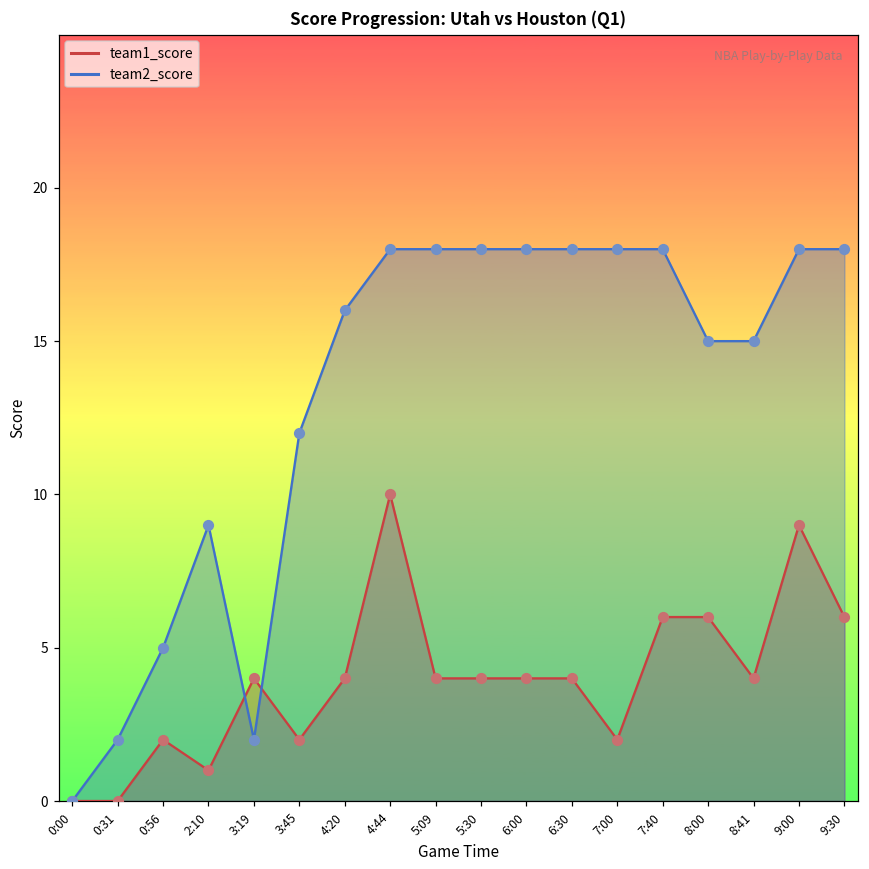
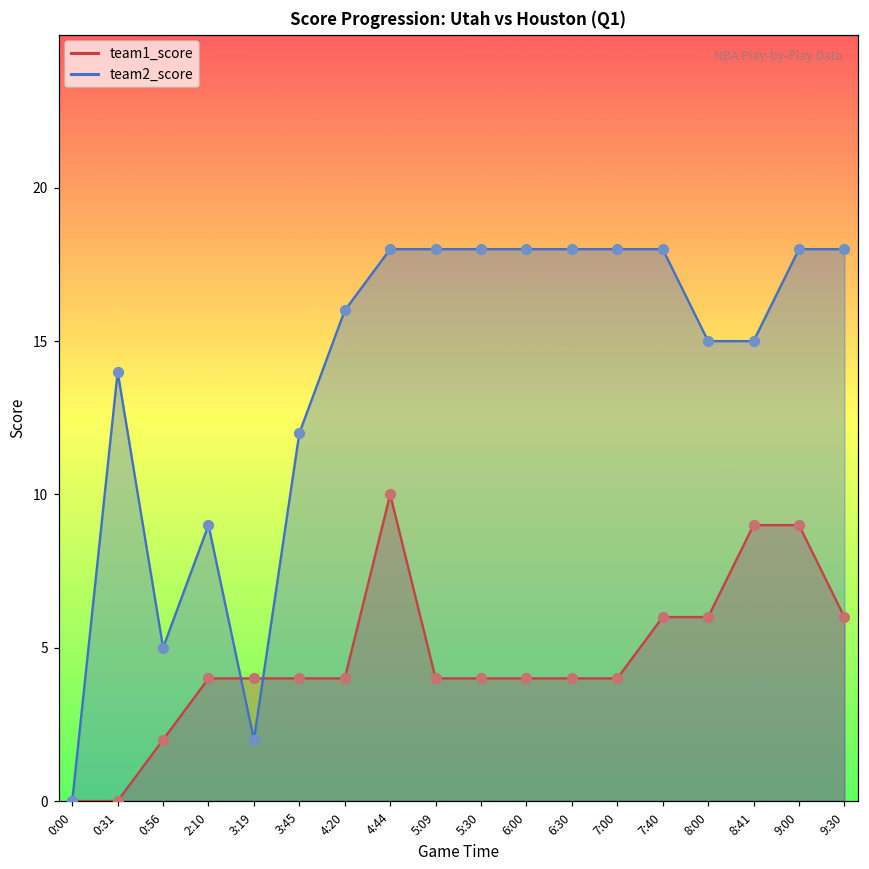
  {
    "team1_score": {
      "0:31": 0,
      "0:56": 2,
-     "2:10": 1,
+     "2:10": 4,
      "3:19": 4,
-     "3:45": 2,
+     "3:45": 4,
      "4:20": 4,
      "4:44": 10,
      "5:09": 4,
      "5:30": 4,
      "6:00": 4,
      "6:30": 4,
-     "7:00": 2,
+     "7:00": 4,
      "7:40": 6,
      "8:00": 6,
-     "8:41": 4,
+     "8:41": 9,
      "9:00": 9,
      "9:30": 6
    },
    "team2_score": {
-     "0:31": 2,
+     "0:31": 14,
      "0:56": 5,
      "2:10": 9,
      "3:19": 2,
      "3:45": 12,
      "4:20": 16,
      "4:44": 18,
      "5:09": 18,
      "5:30": 18,
      "6:00": 18,
      "6:30": 18,
      "7:00": 18,
      "7:40": 18,
      "8:00": 15,
      "8:41": 15,
      "9:00": 18,
      "9:30": 18
    }
  }
